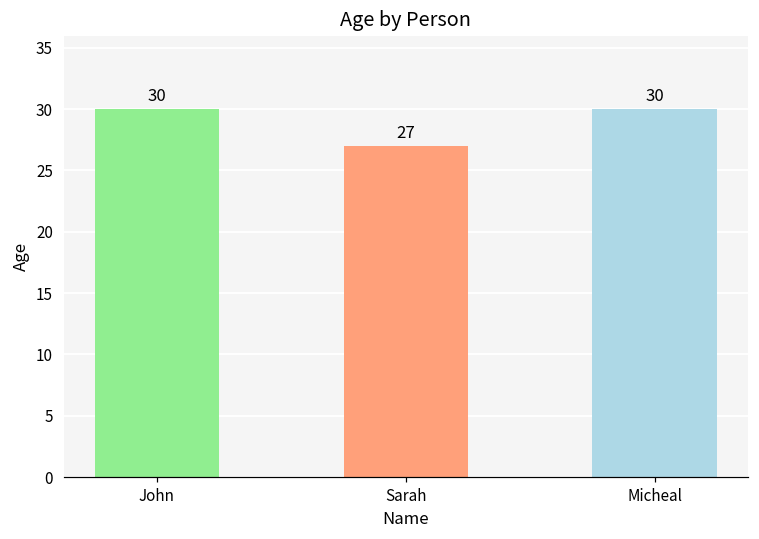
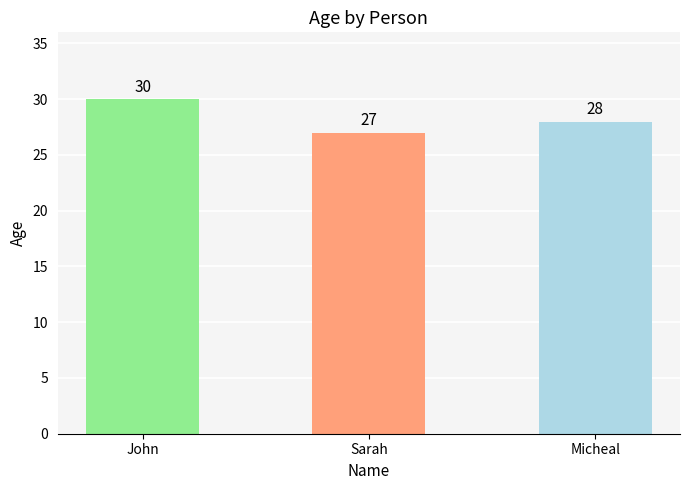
  {
    "John": 30,
    "Sarah": 27,
-   "Micheal": 30
+   "Micheal": 28
  }
